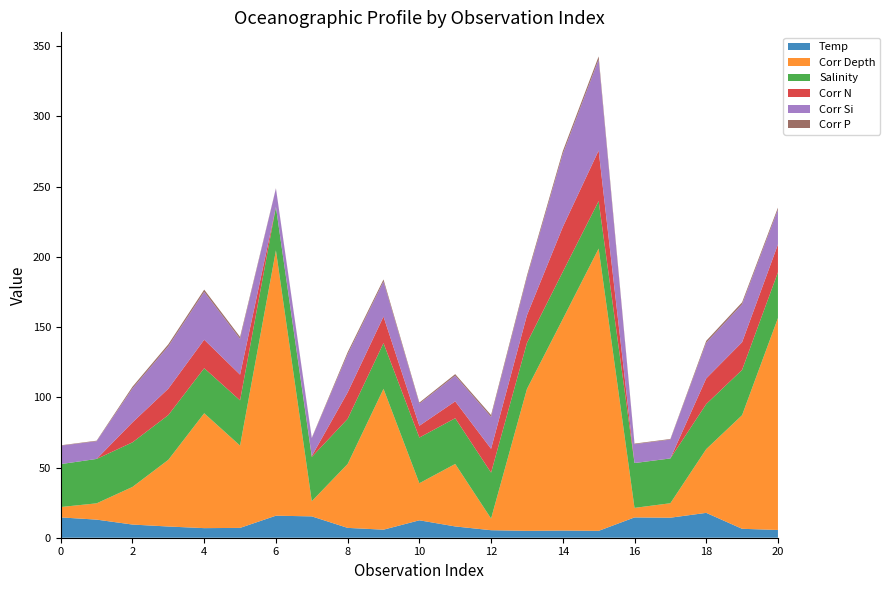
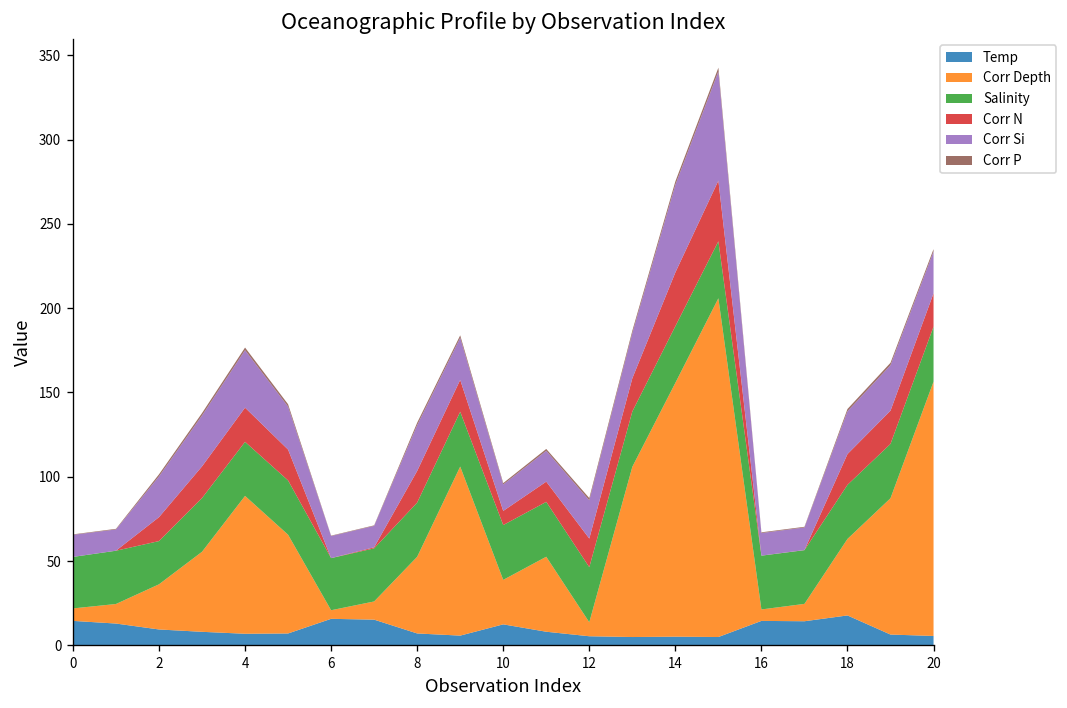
  {
    "Temp": {
      "0": 14,
      "2": 9,
      "4": 7,
      "6": 16,
      "8": 7,
      "10": 12,
      "12": 5,
      "14": 5,
      "16": 14,
      "18": 18,
      "20": 6
    },
    "Corr Depth": {
      "0": 7,
      "2": 27,
      "4": 82,
-     "6": 189,
+     "6": 5,
      "8": 46,
      "10": 26,
      "12": 8,
      "14": 151,
      "16": 7,
      "18": 45,
      "20": 151
    },
    "Salinity": {
-     "2": 32,
+     "2": 26,
      "4": 32,
      "8": 32,
      "10": 33,
      "12": 33,
      "14": 34,
      "18": 32,
      "20": 33
    },
    "Corr N": {
      "2": 14,
      "4": 20,
      "8": 19,
      "10": 8,
      "12": 17,
      "14": 32,
      "18": 18,
      "20": 20
    },
    "Corr Si": {
      "14": 52
    },
    "Corr P": {
      "14": 2
    }
  }
